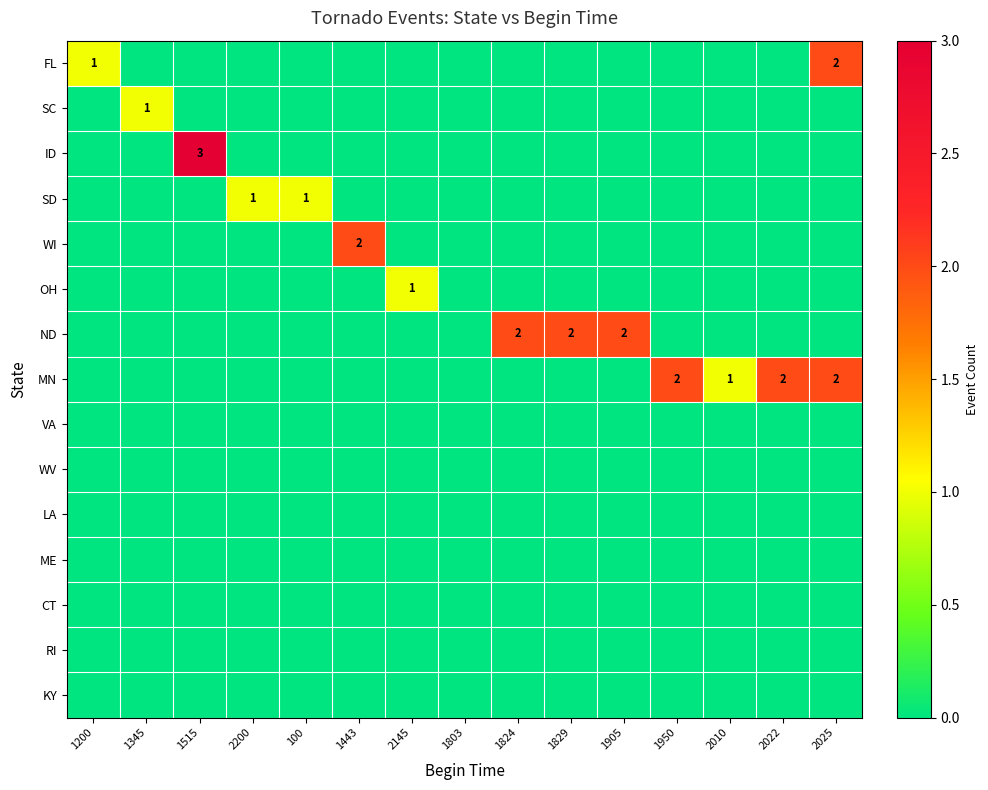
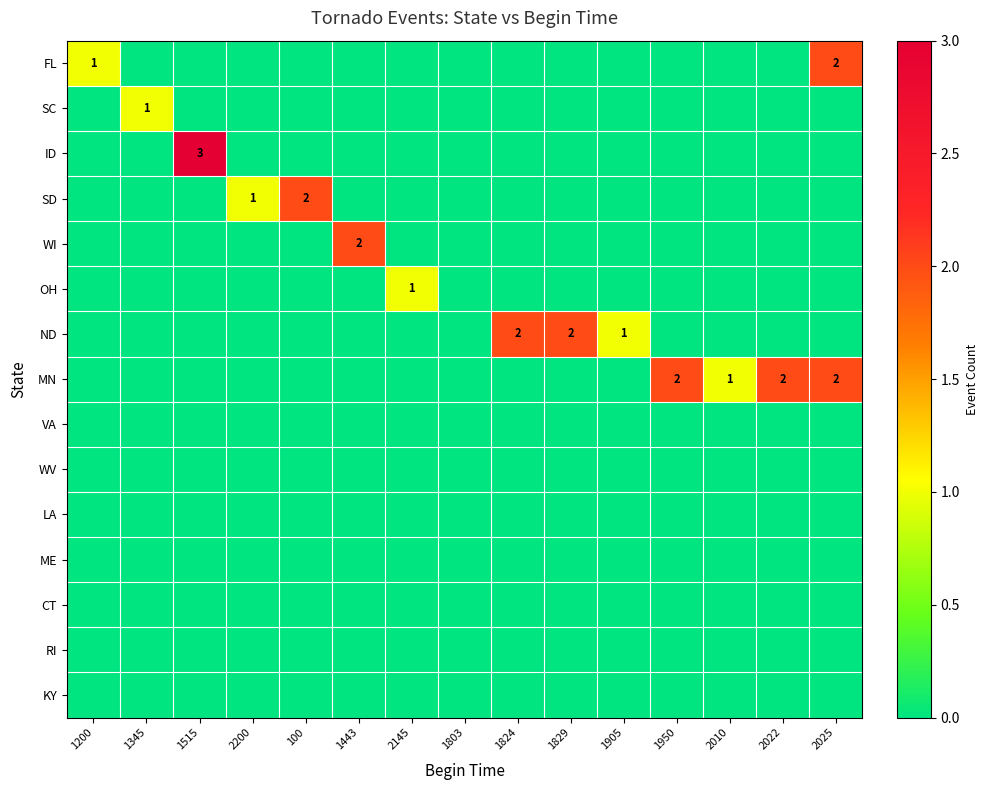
  {
    "FL": {
      "1200": 1,
      "2025": 2
    },
    "SC": {
      "1345": 1
    },
    "ID": {
      "1515": 3
    },
    "SD": {
      "2200": 1,
-     "100": 1
+     "100": 2
    },
    "WI": {
      "1443": 2
    },
    "OH": {
      "2145": 1
    },
    "ND": {
      "1824": 2,
      "1829": 2,
-     "1905": 2
+     "1905": 1
    },
    "MN": {
      "1950": 2,
      "2010": 1,
      "2022": 2,
      "2025": 2
    }
  }
